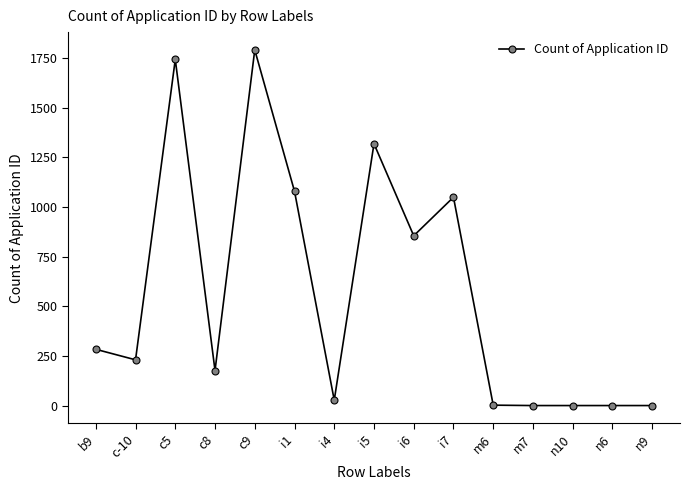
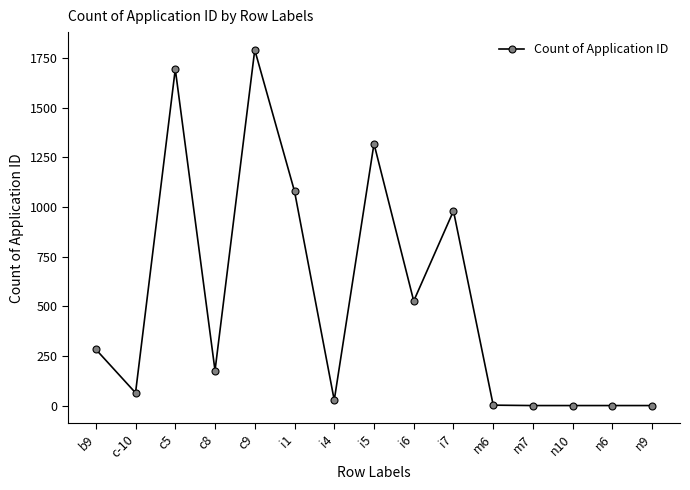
  {
    "b9": 280,
-   "c-10": 230,
-   "c5": 1740,
+   "c-10": 70,
+   "c5": 1690,
    "c8": 180,
    "c9": 1790,
    "i1": 1080,
    "i4": 30,
    "i5": 1320,
-   "i6": 860,
-   "i7": 1050,
+   "i6": 530,
+   "i7": 980,
    "m6": 0,
    "m7": 0,
    "n10": 0,
    "n6": 0,
    "n9": 0
  }
